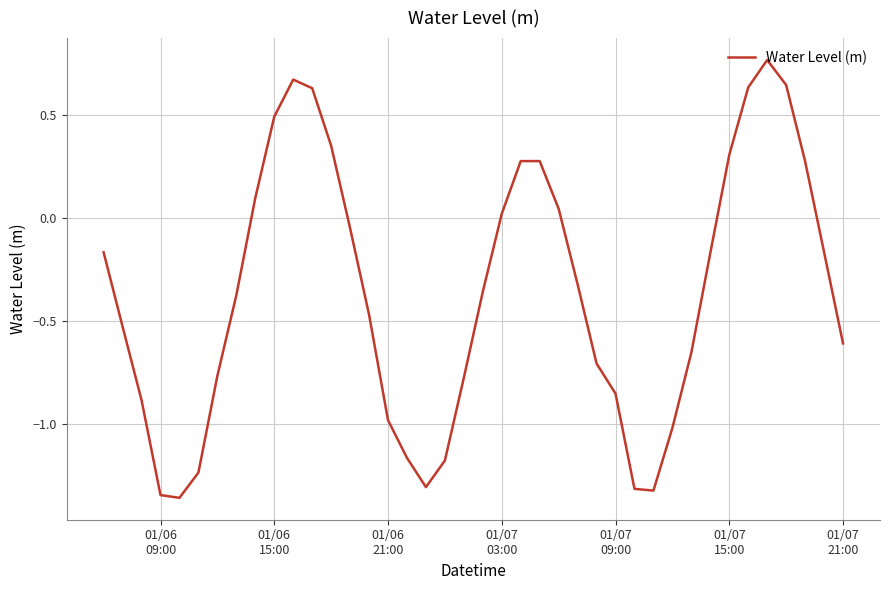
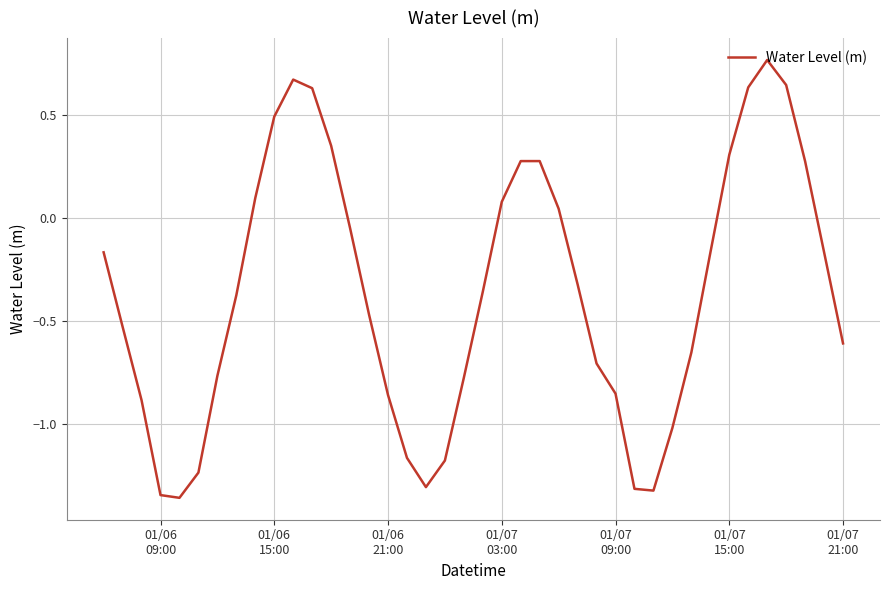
  {
    "01/06 09:00": -1.35,
    "01/06 15:00": 0.49,
-   "01/06 21:00": -0.98,
-   "01/07 03:00": 0.02,
+   "01/06 21:00": -0.86,
+   "01/07 03:00": 0.08,
    "01/07 09:00": -0.85,
    "01/07 15:00": 0.31,
    "01/07 21:00": -0.61
  }
